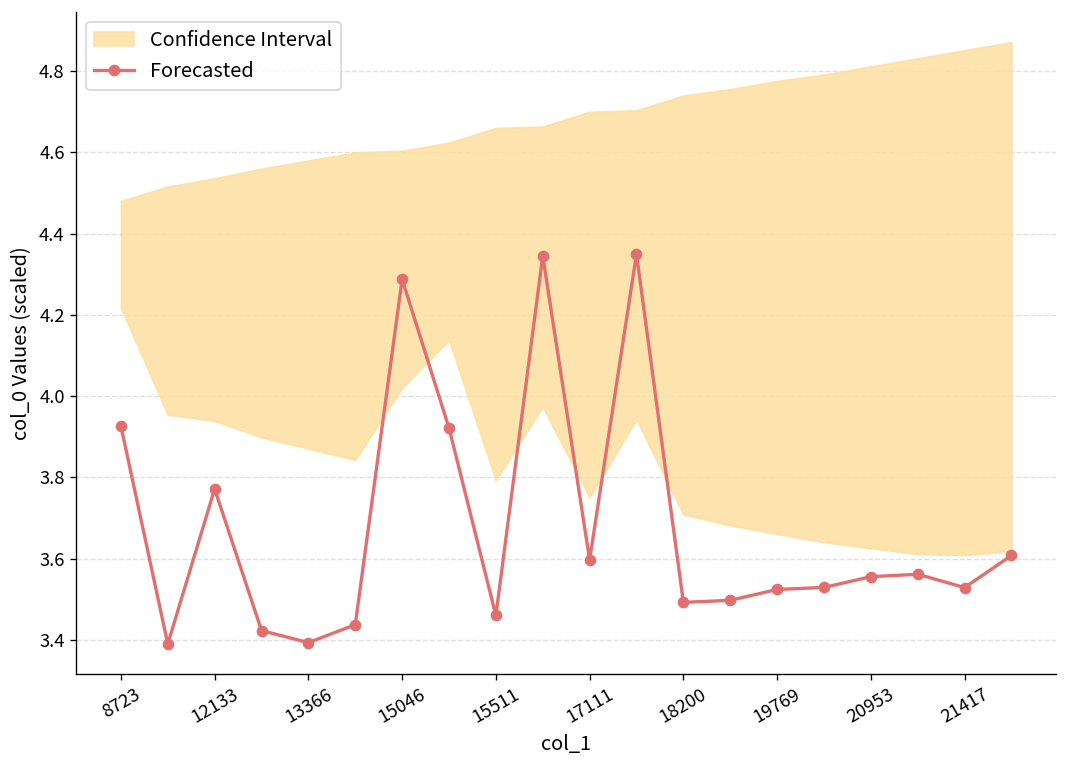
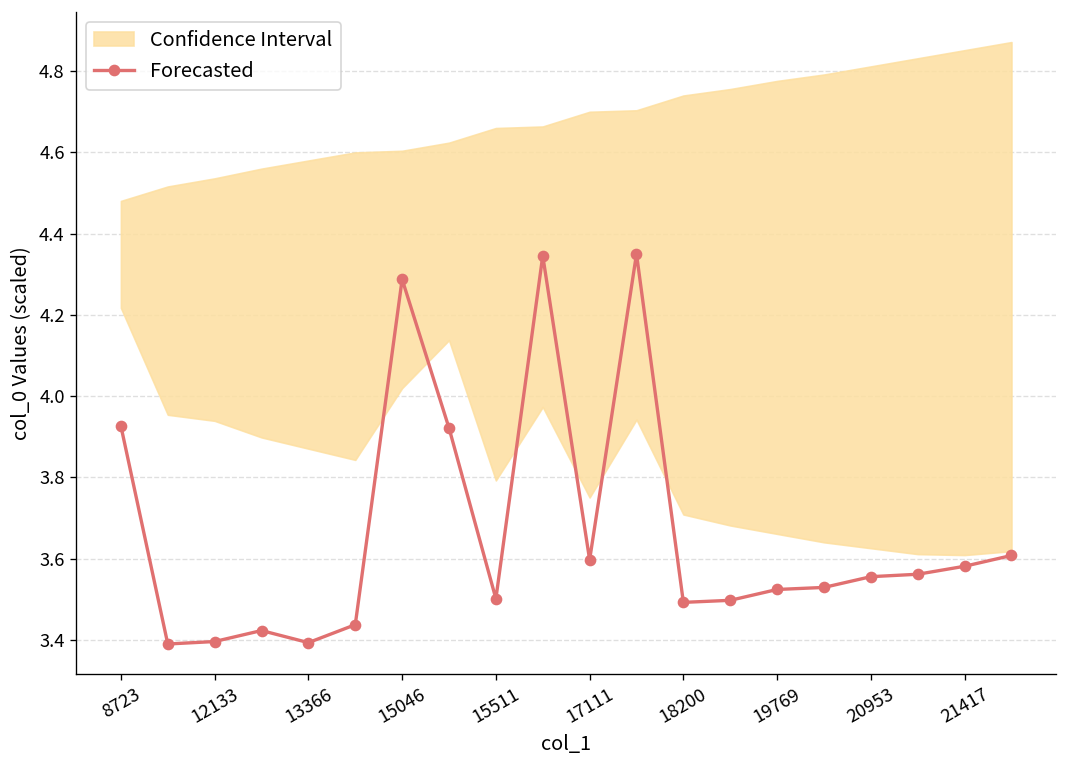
  {
    "Forecasted": {
      "8723": 3.93,
-     "12133": 3.77,
+     "12133": 3.40,
      "13366": 3.39,
      "15046": 4.29,
-     "15511": 3.46,
+     "15511": 3.50,
      "17111": 3.60,
      "18200": 3.49,
      "19769": 3.52,
      "20953": 3.56,
-     "21417": 3.53
+     "21417": 3.58
    }
  }
